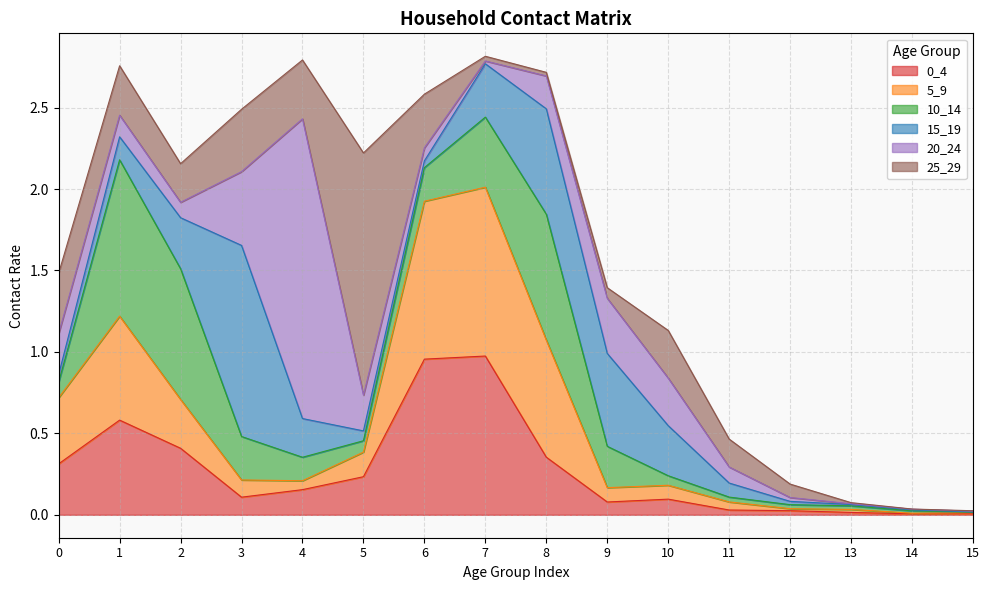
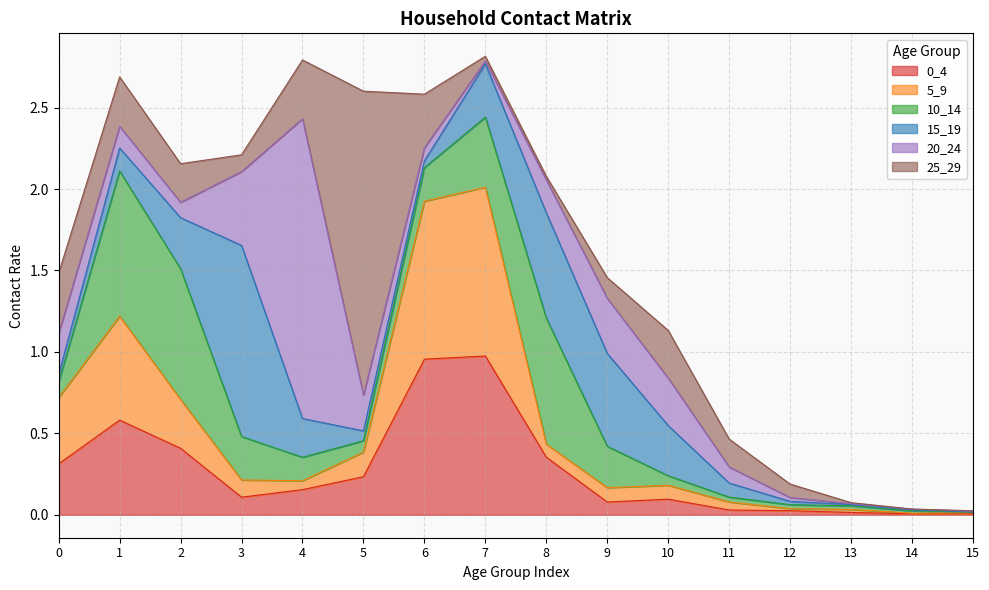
  {
    "0_4": {
      "0": 0.31,
      "1": 0.58,
      "2": 0.41,
      "3": 0.11,
      "4": 0.15,
      "5": 0.23,
      "6": 0.96,
      "7": 0.97,
      "8": 0.35,
      "9": 0.08,
      "10": 0.10,
      "11": 0.03,
      "13": 0.01
    },
    "5_9": {
      "0": 0.41,
      "1": 0.64,
      "2": 0.30,
      "3": 0.11,
      "4": 0.05,
      "5": 0.15,
      "6": 0.97,
      "7": 1.04,
-     "8": 0.72,
+     "8": 0.08,
      "9": 0.09,
      "10": 0.09,
      "11": 0.05,
      "13": 0.02
    },
    "10_14": {
      "0": 0.10,
-     "1": 0.96,
+     "1": 0.89,
      "2": 0.80,
      "3": 0.27,
      "4": 0.14,
      "5": 0.07,
      "6": 0.21,
      "7": 0.43,
      "8": 0.77,
      "9": 0.25,
      "10": 0.06,
      "11": 0.03,
      "12": 0.02
    },
    "15_19": {
      "0": 0.05,
      "1": 0.14,
      "2": 0.31,
      "3": 1.17,
      "4": 0.24,
      "5": 0.06,
      "6": 0.04,
      "7": 0.33,
      "8": 0.65,
      "9": 0.57,
      "10": 0.31,
      "11": 0.09,
      "12": 0.02
    },
    "20_24": {
      "0": 0.25,
      "1": 0.13,
      "2": 0.09,
      "3": 0.45,
      "4": 1.84,
      "5": 0.22,
      "6": 0.08,
      "7": 0.02,
      "8": 0.20,
      "9": 0.34,
      "10": 0.29,
      "11": 0.10,
      "12": 0.02
    },
    "25_29": {
      "0": 0.37,
      "1": 0.30,
      "2": 0.24,
-     "3": 0.38,
+     "3": 0.10,
      "4": 0.36,
-     "5": 1.49,
+     "5": 1.87,
      "6": 0.33,
      "7": 0.03,
      "8": 0.02,
-     "9": 0.07,
+     "9": 0.13,
      "10": 0.29,
      "11": 0.17,
      "12": 0.08
    }
  }
